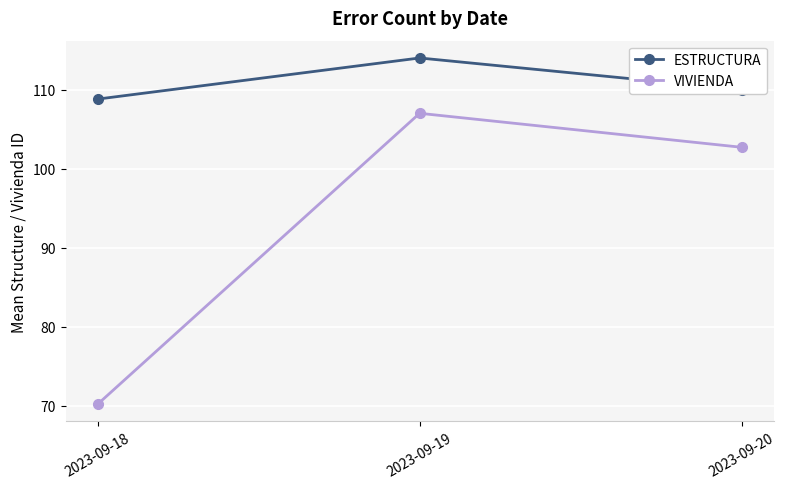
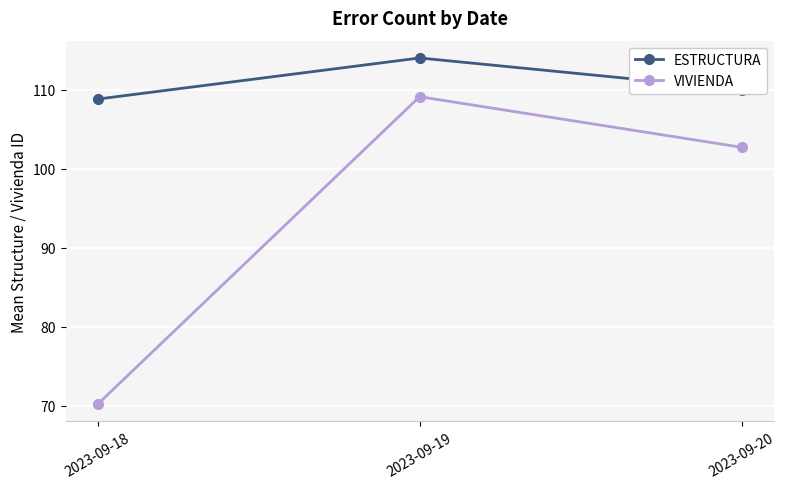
  {
    "ESTRUCTURA": {
      "2023-09-18": 109,
      "2023-09-19": 114
    },
    "VIVIENDA": {
      "2023-09-18": 70,
-     "2023-09-19": 107,
+     "2023-09-19": 109,
      "2023-09-20": 103
    }
  }
